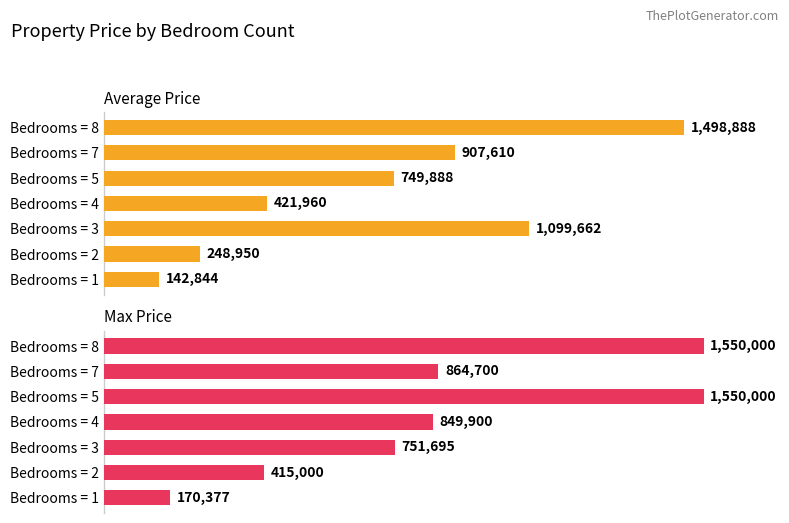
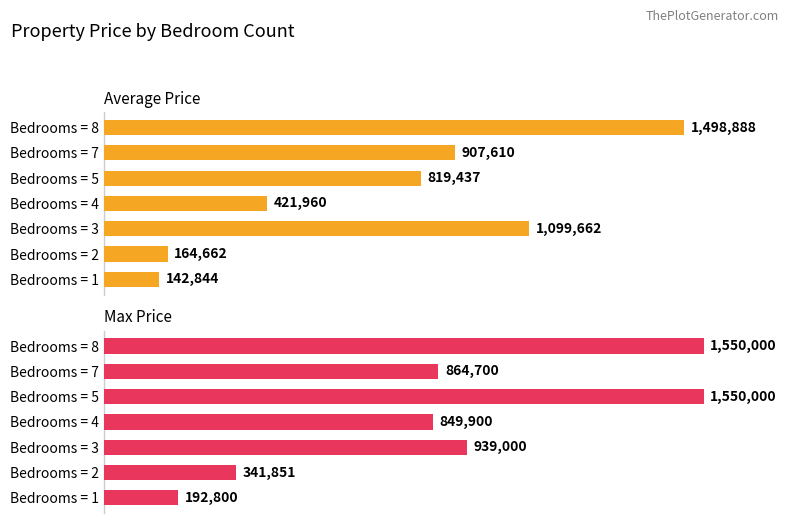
  {
    "Average Price": {
      "Bedrooms = 8": "1,498,888",
      "Bedrooms = 7": "907,610",
-     "Bedrooms = 5": "749,888",
+     "Bedrooms = 5": "819,437",
      "Bedrooms = 4": "421,960",
      "Bedrooms = 3": "1,099,662",
-     "Bedrooms = 2": "248,950",
+     "Bedrooms = 2": "164,662",
      "Bedrooms = 1": "142,844"
    },
    "Max Price": {
      "Bedrooms = 8": "1,550,000",
      "Bedrooms = 7": "864,700",
      "Bedrooms = 5": "1,550,000",
      "Bedrooms = 4": "849,900",
-     "Bedrooms = 3": "751,695",
-     "Bedrooms = 2": "415,000",
-     "Bedrooms = 1": "170,377"
+     "Bedrooms = 3": "939,000",
+     "Bedrooms = 2": "341,851",
+     "Bedrooms = 1": "192,800"
    }
  }
